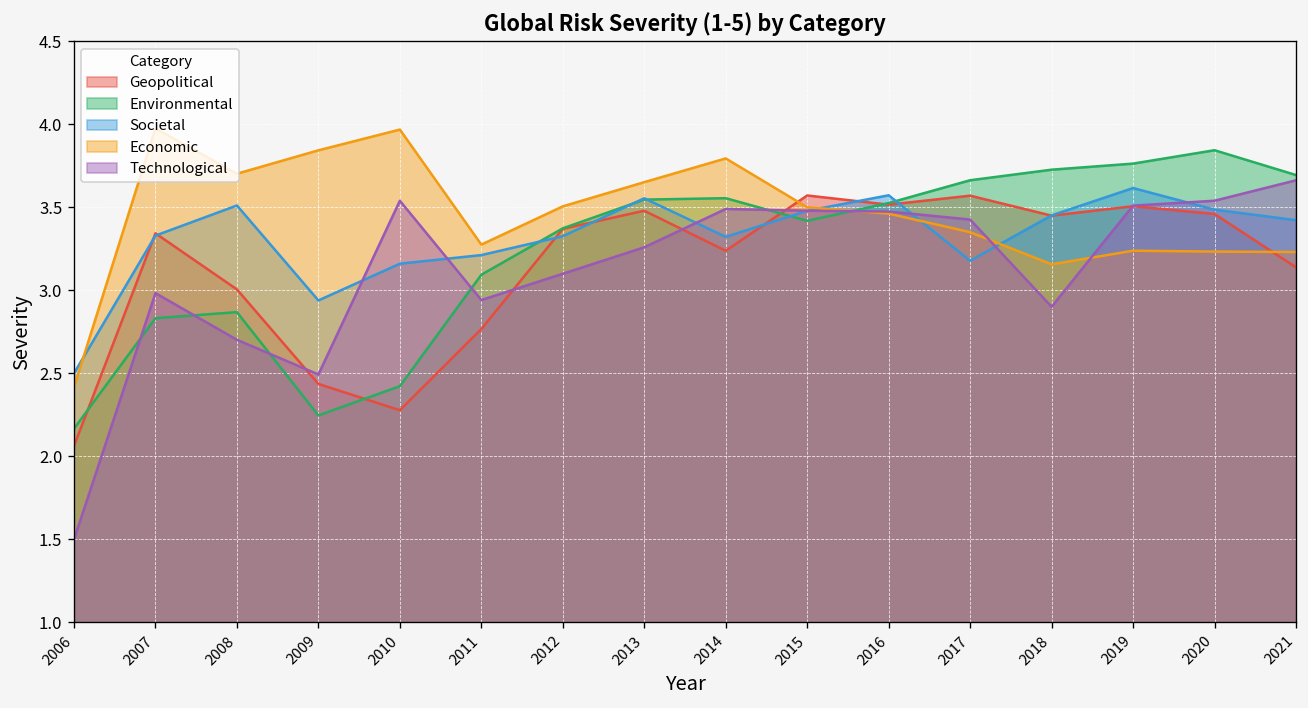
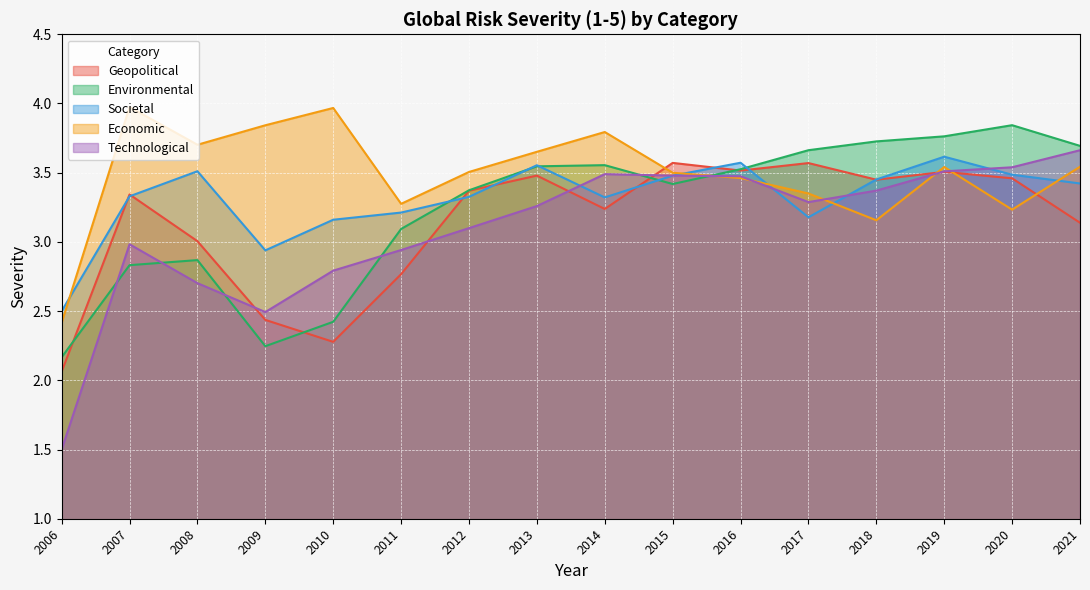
  {
    "Geopolitical": {
      "2006": 2.06,
      "2008": 3.01,
      "2009": 2.44,
      "2010": 2.28,
      "2011": 2.77,
      "2013": 3.48,
      "2014": 3.24,
      "2015": 3.57,
      "2017": 3.57,
      "2020": 3.46,
      "2021": 3.14
    },
    "Environmental": {
      "2006": 2.17,
      "2007": 2.83,
      "2008": 2.87,
      "2009": 2.25,
      "2010": 2.42,
      "2011": 3.09,
      "2014": 3.55,
      "2015": 3.42,
      "2017": 3.66,
      "2018": 3.73,
      "2019": 3.76,
      "2020": 3.84,
      "2021": 3.69
    },
    "Societal": {
      "2006": 2.50,
      "2008": 3.51,
      "2009": 2.94,
      "2010": 3.16,
      "2011": 3.21,
      "2012": 3.33,
      "2014": 3.32,
      "2016": 3.57,
      "2017": 3.18,
      "2019": 3.62,
      "2020": 3.49,
      "2021": 3.42
    },
    "Economic": {
      "2006": 2.42,
      "2009": 3.84,
      "2010": 3.97,
      "2011": 3.28,
      "2012": 3.51,
      "2013": 3.65,
      "2014": 3.79,
      "2015": 3.50,
      "2017": 3.35,
      "2018": 3.16,
-     "2019": 3.24,
+     "2019": 3.54,
      "2020": 3.23,
-     "2021": 3.23
+     "2021": 3.54
    },
    "Technological": {
      "2006": 1.50,
      "2007": 2.98,
      "2008": 2.70,
      "2009": 2.49,
-     "2010": 3.54,
+     "2010": 2.79,
      "2011": 2.94,
      "2012": 3.10,
      "2013": 3.26,
      "2014": 3.49,
-     "2017": 3.43,
-     "2018": 2.90,
+     "2017": 3.29,
+     "2018": 3.37,
      "2020": 3.54,
      "2021": 3.66
    }
  }
